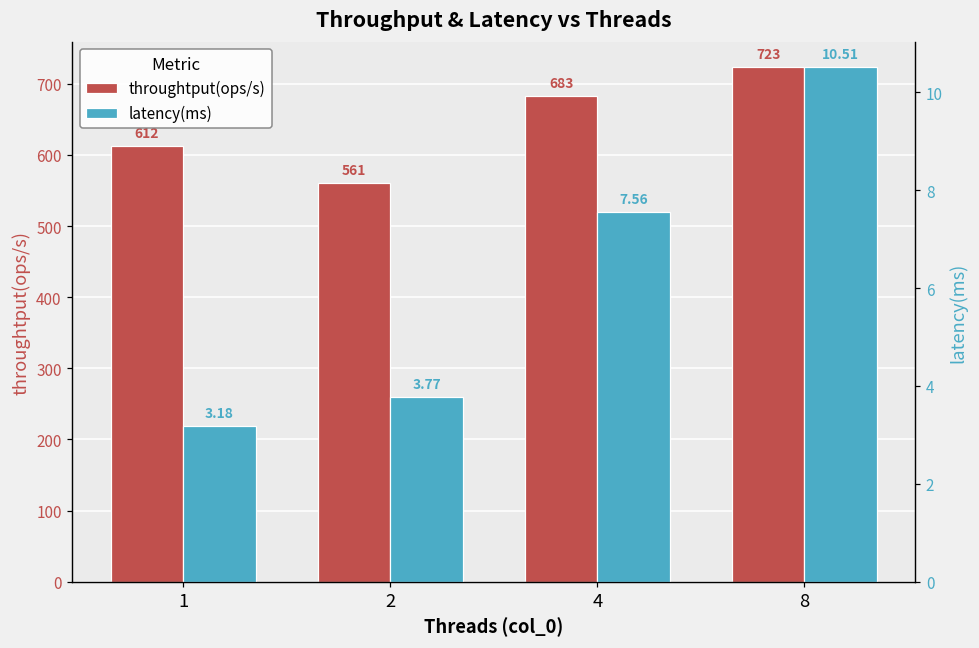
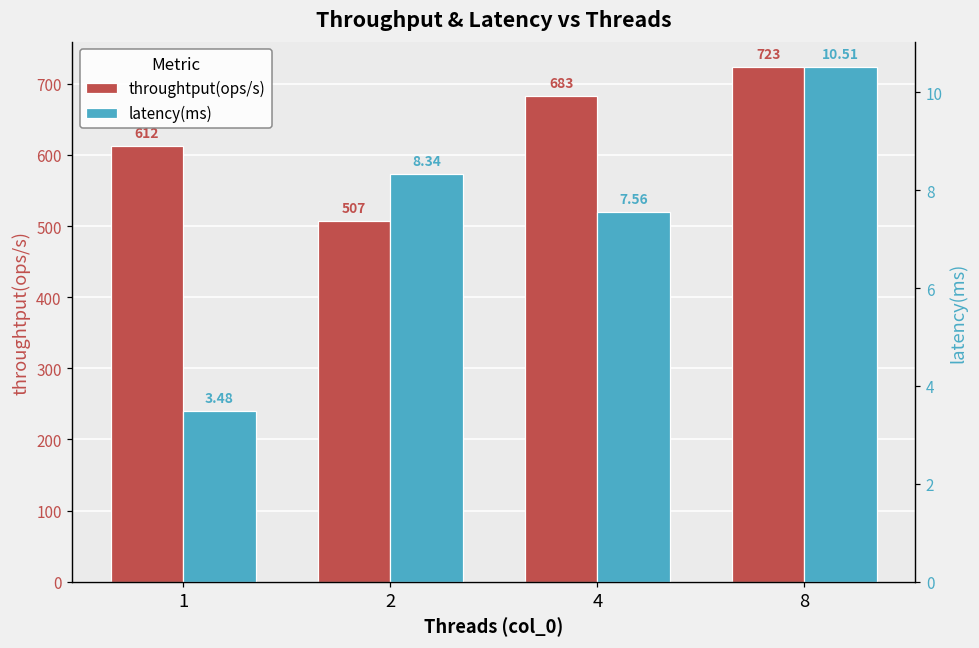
  {
    "throughtput(ops/s)": {
-     "2": 561,
+     "2": 507,
      "4": 683,
      "8": 723
    },
    "latency(ms)": {
-     "1": 3.18,
-     "2": 3.77,
+     "1": 3.48,
+     "2": 8.34,
      "4": 7.56,
      "8": 10.51
    }
  }
